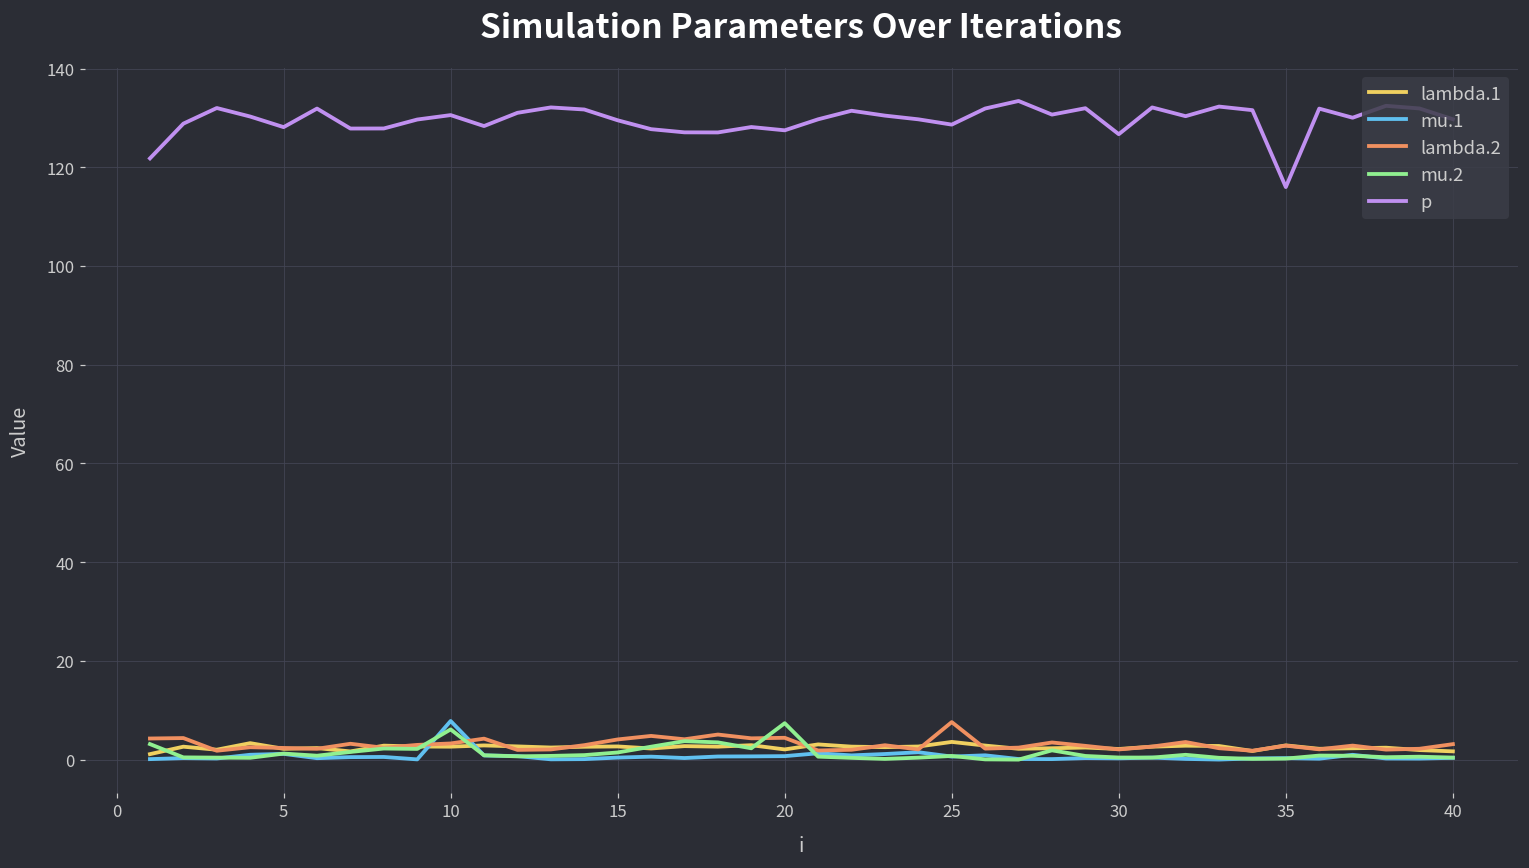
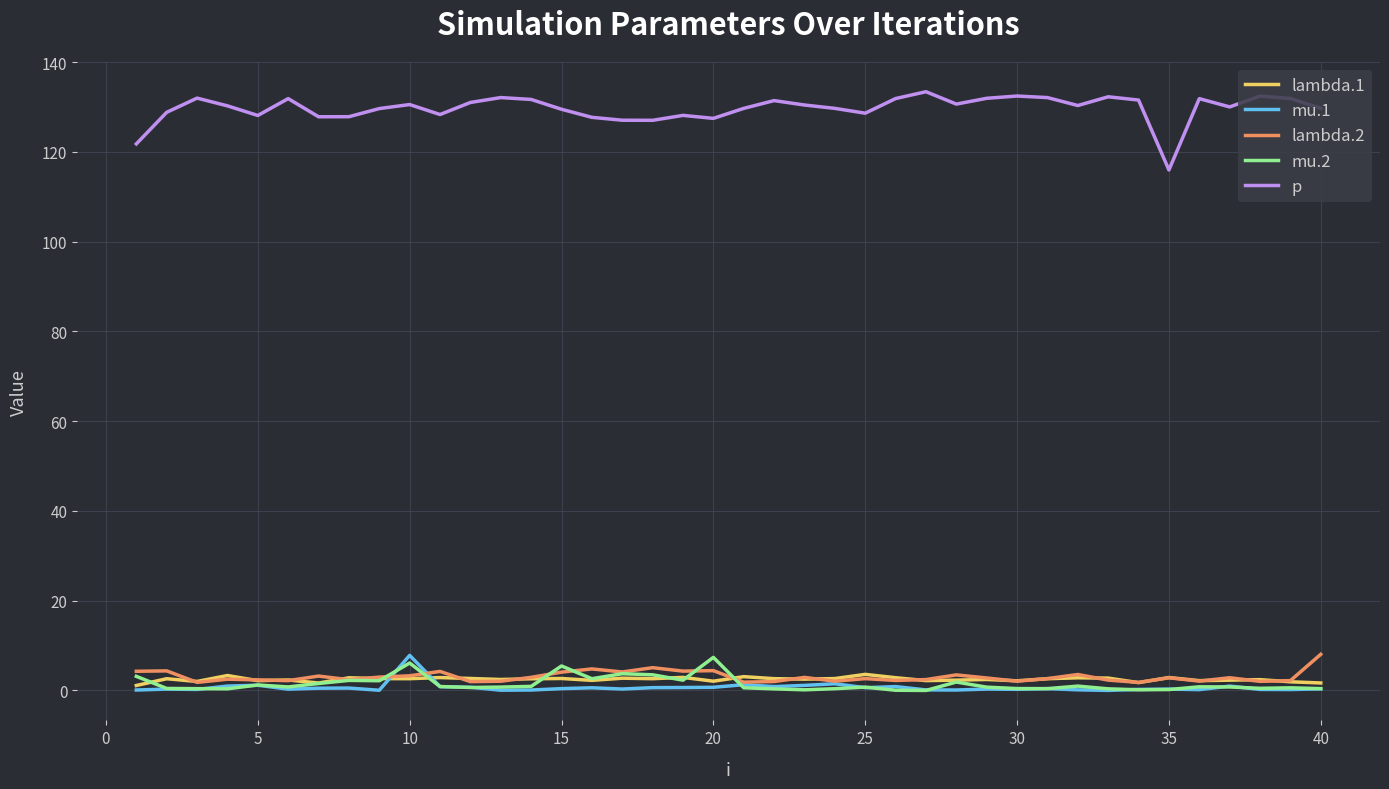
  {
    "lambda.1": {
      "10": 3,
      "15": 3,
      "20": 2,
      "25": 4,
      "40": 2
    },
    "mu.1": {
      "10": 8,
      "15": 0,
      "20": 1
    },
    "lambda.2": {
      "10": 3,
      "15": 4,
      "20": 4,
-     "25": 8,
-     "40": 3
+     "25": 3,
+     "40": 8
    },
    "mu.2": {
      "10": 6,
-     "15": 1,
+     "15": 5,
      "20": 7
    },
    "p": {
      "5": 128,
      "10": 131,
      "15": 130,
      "20": 127,
      "25": 129,
-     "30": 127,
+     "30": 132,
      "35": 116
    }
  }
